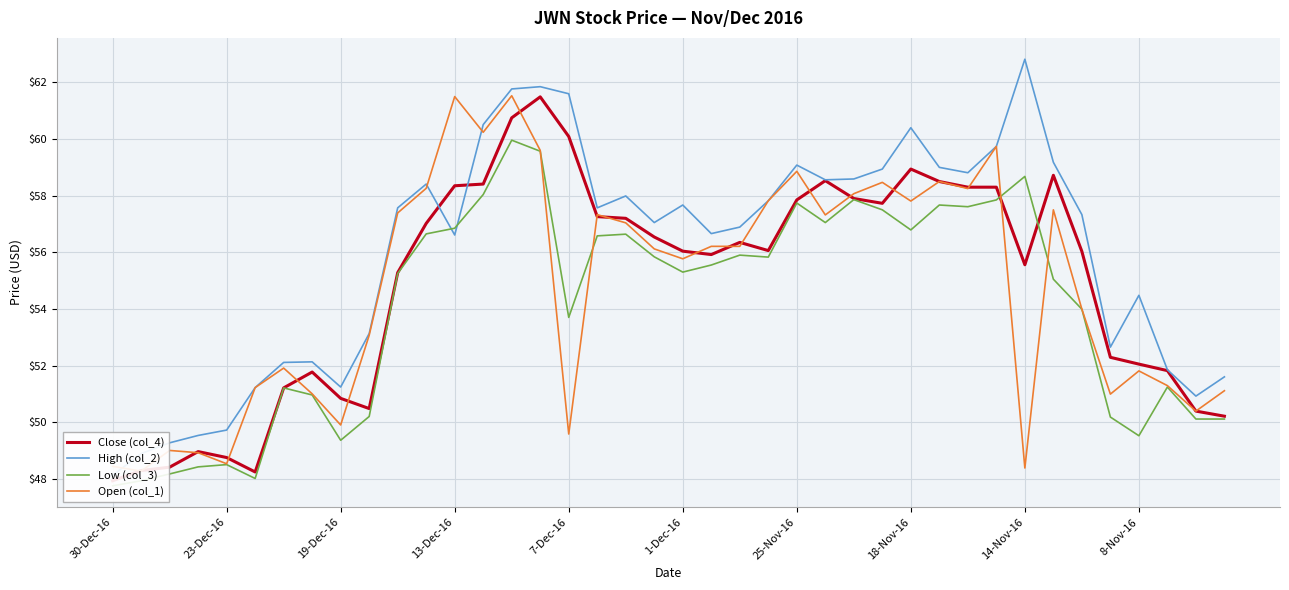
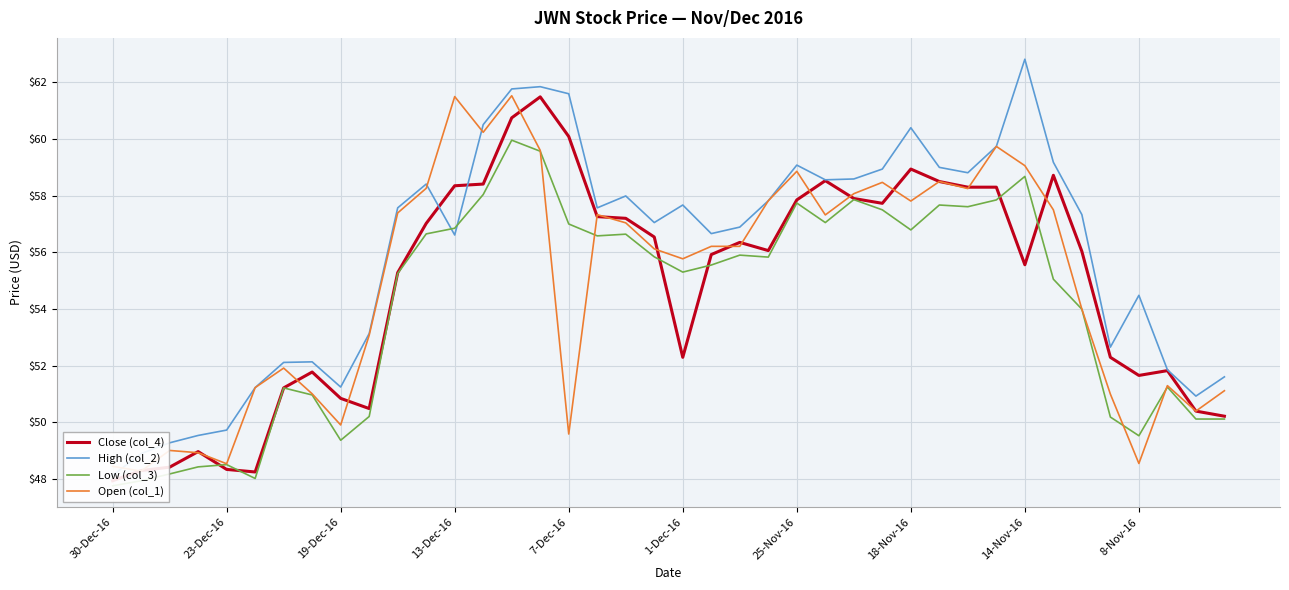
  {
    "Close (col_4)": {
-     "23-Dec-16": "$48.8",
+     "23-Dec-16": "$48.3",
      "19-Dec-16": "$50.8",
      "13-Dec-16": "$58.4",
      "7-Dec-16": "$60.1",
-     "1-Dec-16": "$56.0",
+     "1-Dec-16": "$52.3",
      "25-Nov-16": "$57.9",
      "18-Nov-16": "$58.9",
      "14-Nov-16": "$55.6",
-     "8-Nov-16": "$52.1"
+     "8-Nov-16": "$51.7"
    },
    "High (col_2)": {
      "23-Dec-16": "$49.7",
      "19-Dec-16": "$51.2",
      "13-Dec-16": "$56.6",
      "7-Dec-16": "$61.6",
      "1-Dec-16": "$57.7",
      "25-Nov-16": "$59.1",
      "18-Nov-16": "$60.4",
      "14-Nov-16": "$62.8",
      "8-Nov-16": "$54.5"
    },
    "Low (col_3)": {
      "19-Dec-16": "$49.4",
      "13-Dec-16": "$56.9",
-     "7-Dec-16": "$53.7",
+     "7-Dec-16": "$57.0",
      "1-Dec-16": "$55.3",
      "25-Nov-16": "$57.7",
      "18-Nov-16": "$56.8",
      "14-Nov-16": "$58.7",
      "8-Nov-16": "$49.5"
    },
    "Open (col_1)": {
      "19-Dec-16": "$49.9",
      "13-Dec-16": "$61.5",
      "7-Dec-16": "$49.6",
      "1-Dec-16": "$55.8",
      "25-Nov-16": "$58.9",
      "18-Nov-16": "$57.8",
-     "14-Nov-16": "$48.4",
-     "8-Nov-16": "$51.8"
+     "14-Nov-16": "$59.1",
+     "8-Nov-16": "$48.5"
    }
  }
